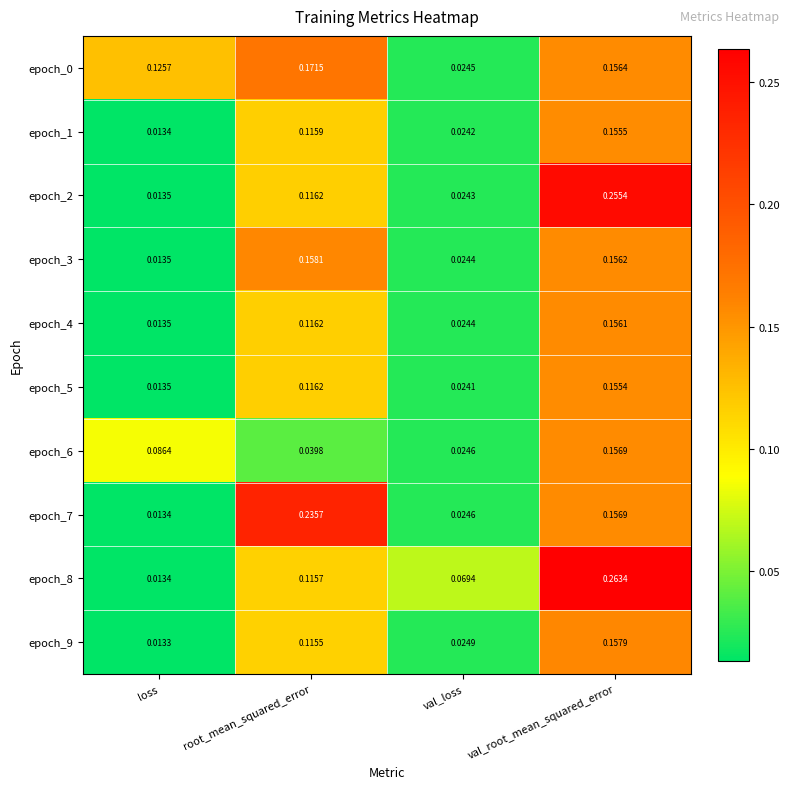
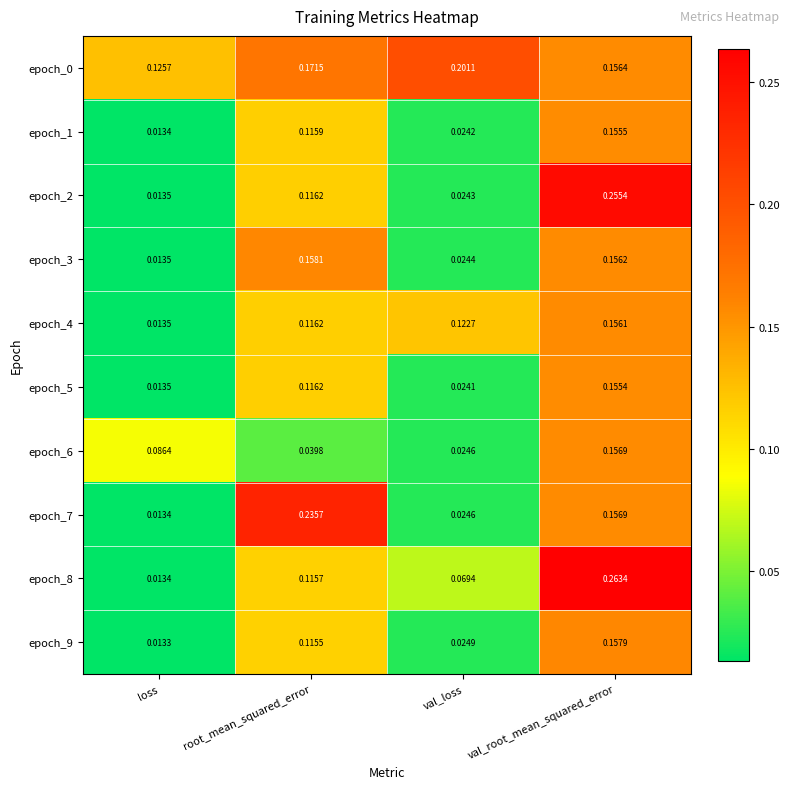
  {
    "epoch_0": {
      "loss": 0.1257,
      "root_mean_squared_error": 0.1715,
-     "val_loss": 0.0245,
+     "val_loss": 0.2011,
      "val_root_mean_squared_error": 0.1564
    },
    "epoch_1": {
      "loss": 0.0134,
      "root_mean_squared_error": 0.1159,
      "val_loss": 0.0242,
      "val_root_mean_squared_error": 0.1555
    },
    "epoch_2": {
      "loss": 0.0135,
      "root_mean_squared_error": 0.1162,
      "val_loss": 0.0243,
      "val_root_mean_squared_error": 0.2554
    },
    "epoch_3": {
      "loss": 0.0135,
      "root_mean_squared_error": 0.1581,
      "val_loss": 0.0244,
      "val_root_mean_squared_error": 0.1562
    },
    "epoch_4": {
      "loss": 0.0135,
      "root_mean_squared_error": 0.1162,
-     "val_loss": 0.0244,
+     "val_loss": 0.1227,
      "val_root_mean_squared_error": 0.1561
    },
    "epoch_5": {
      "loss": 0.0135,
      "root_mean_squared_error": 0.1162,
      "val_loss": 0.0241,
      "val_root_mean_squared_error": 0.1554
    },
    "epoch_6": {
      "loss": 0.0864,
      "root_mean_squared_error": 0.0398,
      "val_loss": 0.0246,
      "val_root_mean_squared_error": 0.1569
    },
    "epoch_7": {
      "loss": 0.0134,
      "root_mean_squared_error": 0.2357,
      "val_loss": 0.0246,
      "val_root_mean_squared_error": 0.1569
    },
    "epoch_8": {
      "loss": 0.0134,
      "root_mean_squared_error": 0.1157,
      "val_loss": 0.0694,
      "val_root_mean_squared_error": 0.2634
    },
    "epoch_9": {
      "loss": 0.0133,
      "root_mean_squared_error": 0.1155,
      "val_loss": 0.0249,
      "val_root_mean_squared_error": 0.1579
    }
  }
